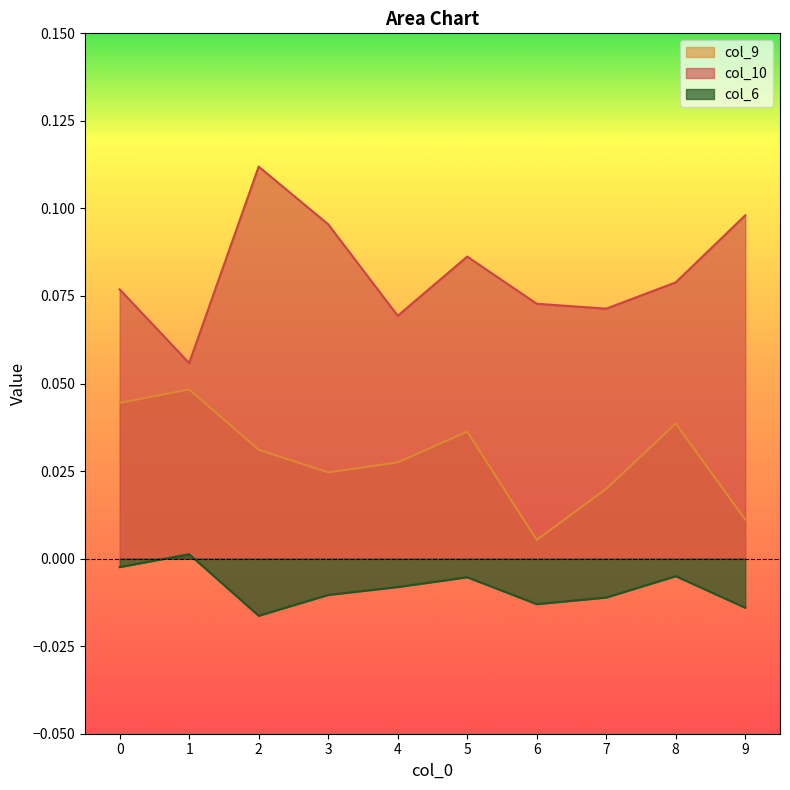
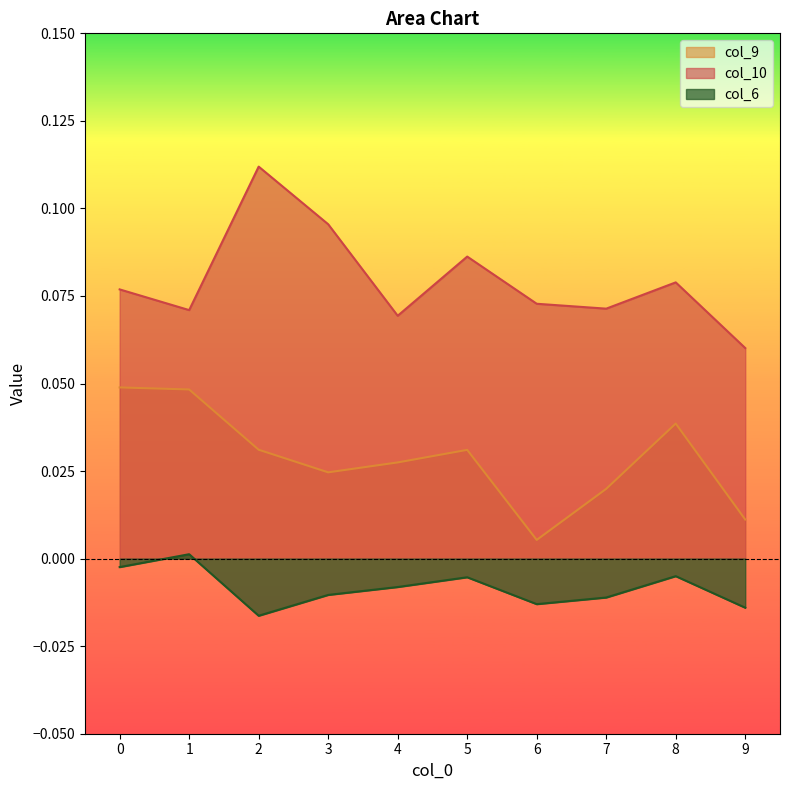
  {
    "col_9": {
-     "0": 0.044,
+     "0": 0.049,
      "1": 0.048,
      "2": 0.031,
      "3": 0.025,
      "4": 0.027,
-     "5": 0.036,
+     "5": 0.031,
      "6": 0.005,
      "7": 0.020,
      "8": 0.039,
      "9": 0.011
    },
    "col_10": {
      "0": 0.077,
-     "1": 0.056,
+     "1": 0.071,
      "2": 0.112,
      "3": 0.095,
      "4": 0.069,
      "5": 0.086,
      "6": 0.073,
      "7": 0.071,
      "8": 0.079,
-     "9": 0.098
+     "9": 0.060
    }
  }
